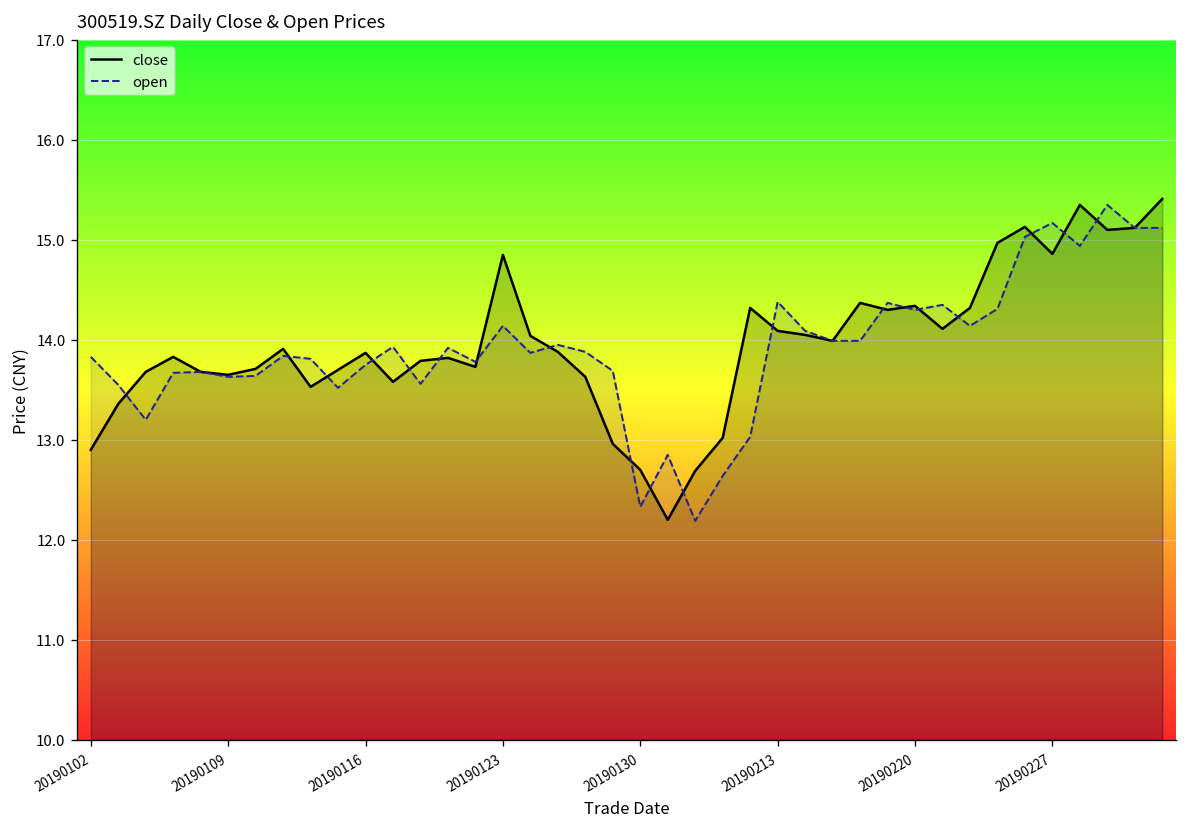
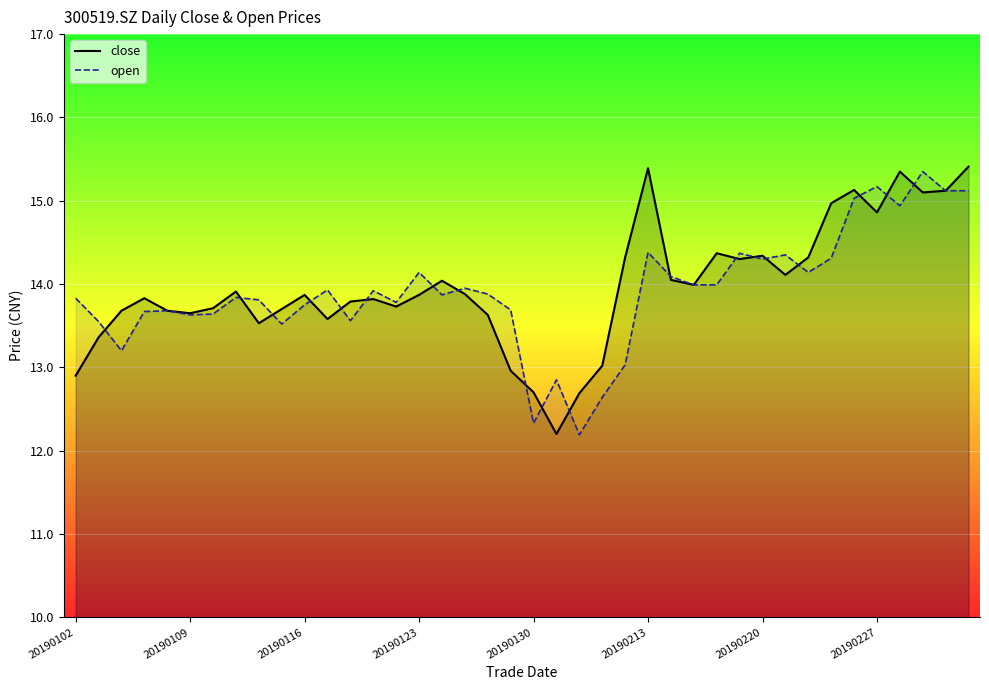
  {
    "close": {
      "20190102": 12.9,
      "20190116": 13.9,
-     "20190123": 14.9,
+     "20190123": 13.9,
      "20190130": 12.7,
-     "20190213": 14.1,
+     "20190213": 15.4,
      "20190220": 14.3,
      "20190227": 14.9
    },
    "open": {
      "20190102": 13.8,
      "20190116": 13.8,
      "20190123": 14.1,
      "20190130": 12.3,
      "20190213": 14.4,
      "20190220": 14.3,
      "20190227": 15.2
    }
  }
